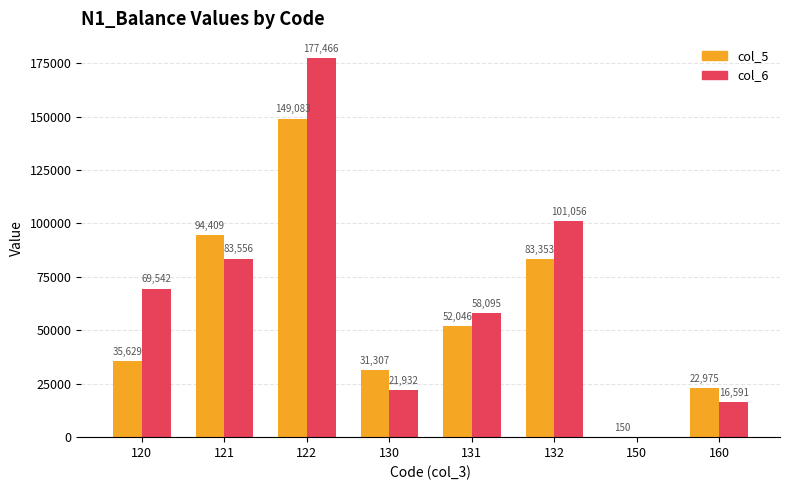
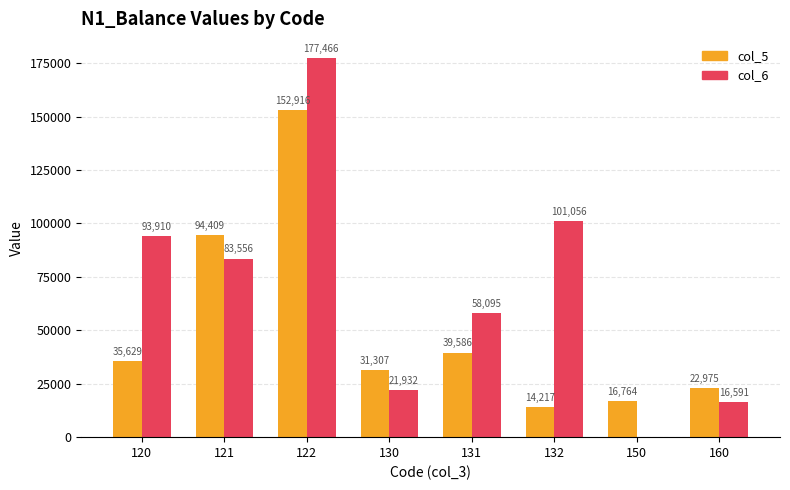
  {
    "col_5": {
      "120": "35,629",
      "121": "94,409",
-     "122": "149,083",
+     "122": "152,916",
      "130": "31,307",
-     "131": "52,046",
-     "132": "83,353",
-     "150": "150",
+     "131": "39,586",
+     "132": "14,217",
+     "150": "16,764",
      "160": "22,975"
    },
    "col_6": {
-     "120": "69,542",
+     "120": "93,910",
      "121": "83,556",
      "122": "177,466",
      "130": "21,932",
      "131": "58,095",
      "132": "101,056",
      "160": "16,591"
    }
  }
